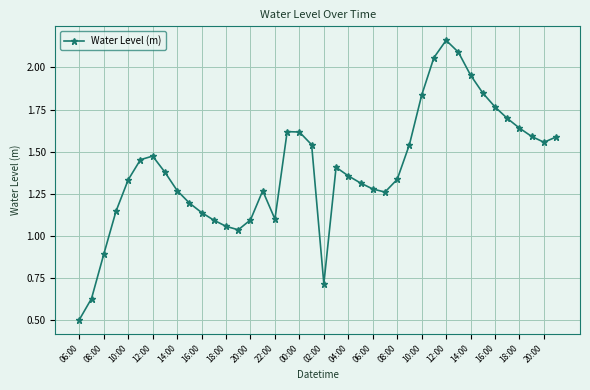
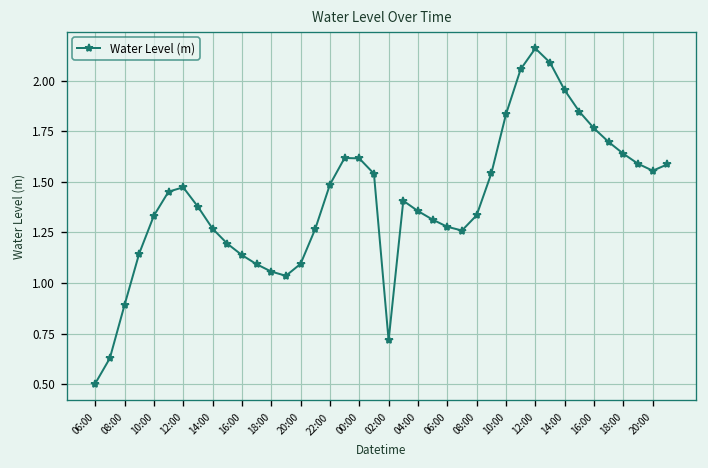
  {
-   "22:00": 1.10,
+   "22:00": 1.49,
    "00:00": 1.62,
    "02:00": 0.72,
    "04:00": 1.36
  }
